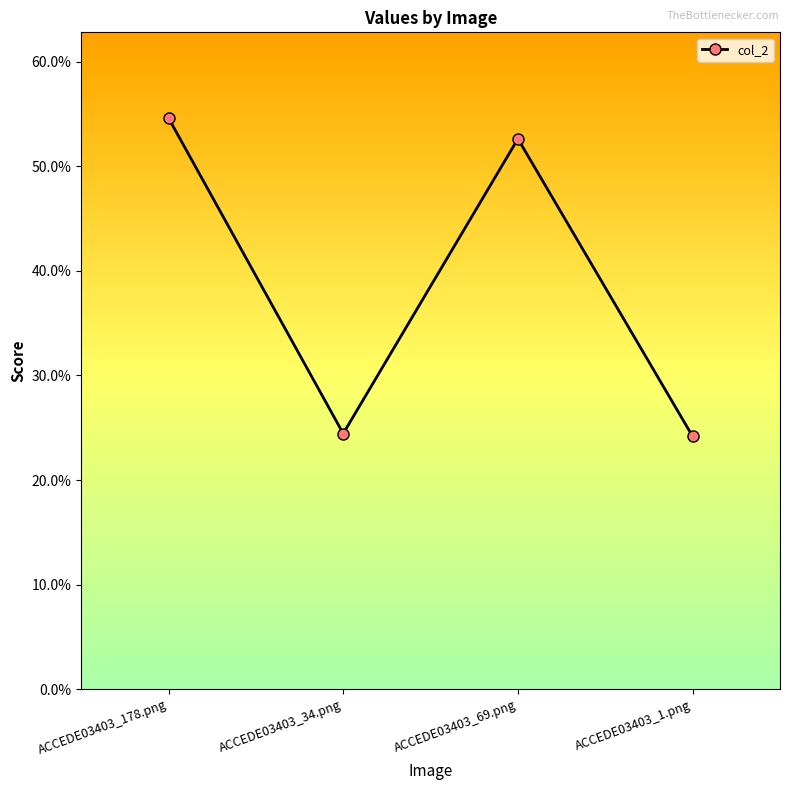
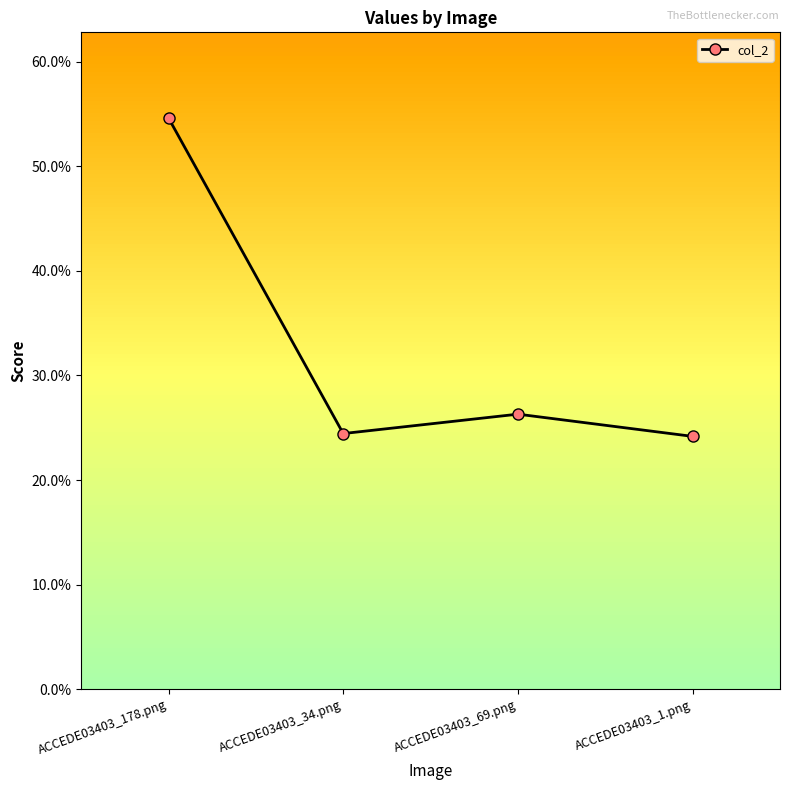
  {
    "ACCEDE03403_178.png": "54.6%",
    "ACCEDE03403_34.png": "24.4%",
-   "ACCEDE03403_69.png": "52.6%",
+   "ACCEDE03403_69.png": "26.3%",
    "ACCEDE03403_1.png": "24.2%"
  }
